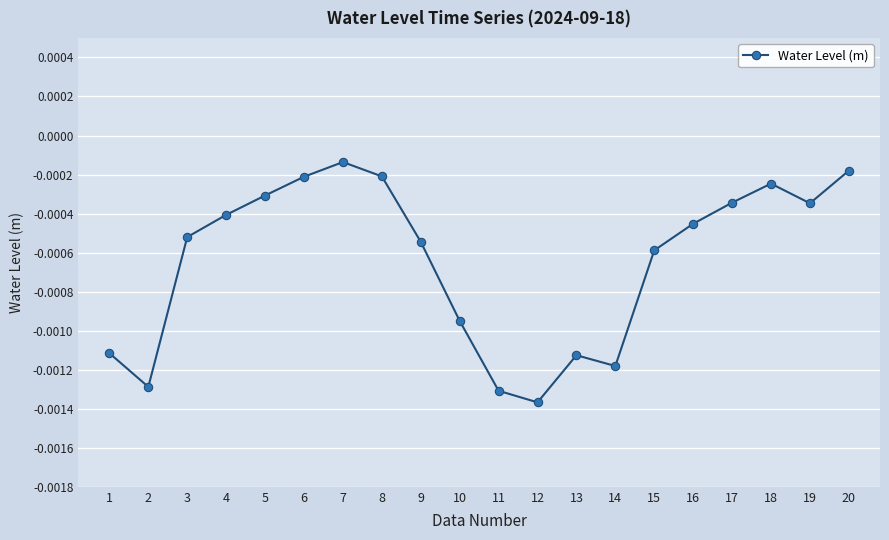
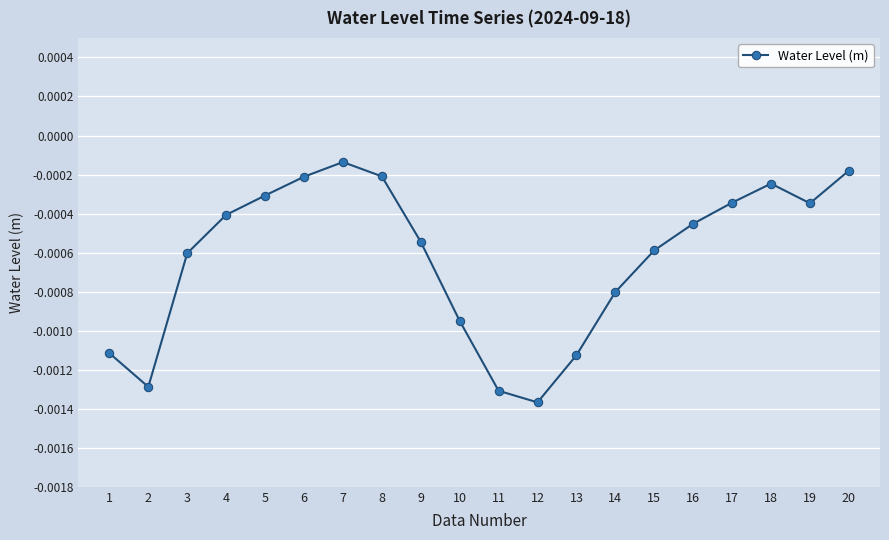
  {
    "1": -0.00112,
    "2": -0.00129,
-   "3": -0.00052,
+   "3": -0.00060,
    "4": -0.00041,
    "5": -0.00031,
    "6": -0.00021,
    "7": -0.00014,
    "8": -0.00021,
    "9": -0.00054,
    "10": -0.00095,
    "11": -0.00131,
    "12": -0.00137,
    "13": -0.00113,
-   "14": -0.00118,
+   "14": -0.00080,
    "15": -0.00059,
    "16": -0.00045,
    "17": -0.00034,
    "18": -0.00025,
    "19": -0.00035,
    "20": -0.00018
  }
